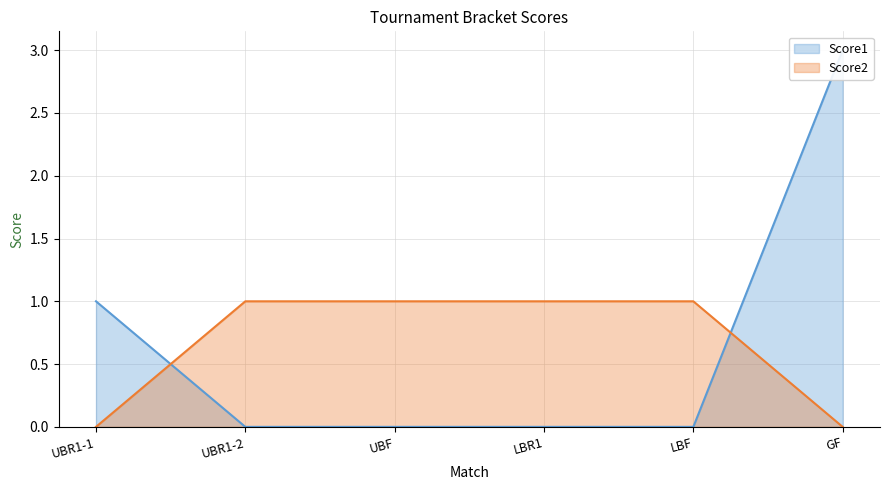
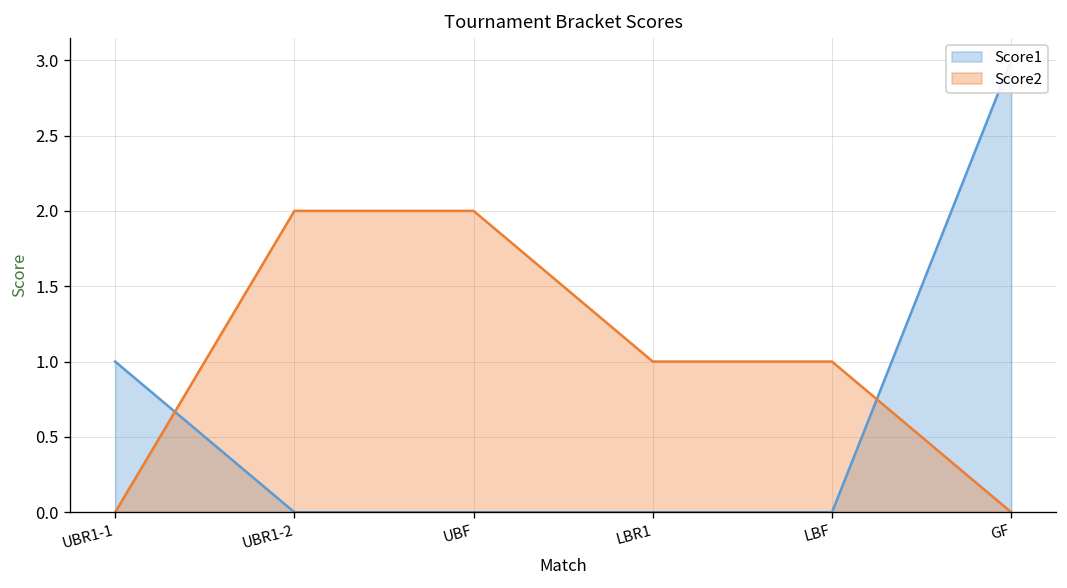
  {
    "Score1": {
      "UBR1-1": 1,
      "UBR1-2": 0,
      "UBF": 0,
      "LBR1": 0,
      "LBF": 0
    },
    "Score2": {
      "UBR1-1": 0,
-     "UBR1-2": 1,
-     "UBF": 1,
+     "UBR1-2": 2,
+     "UBF": 2,
      "LBR1": 1,
      "LBF": 1,
      "GF": 0
    }
  }
